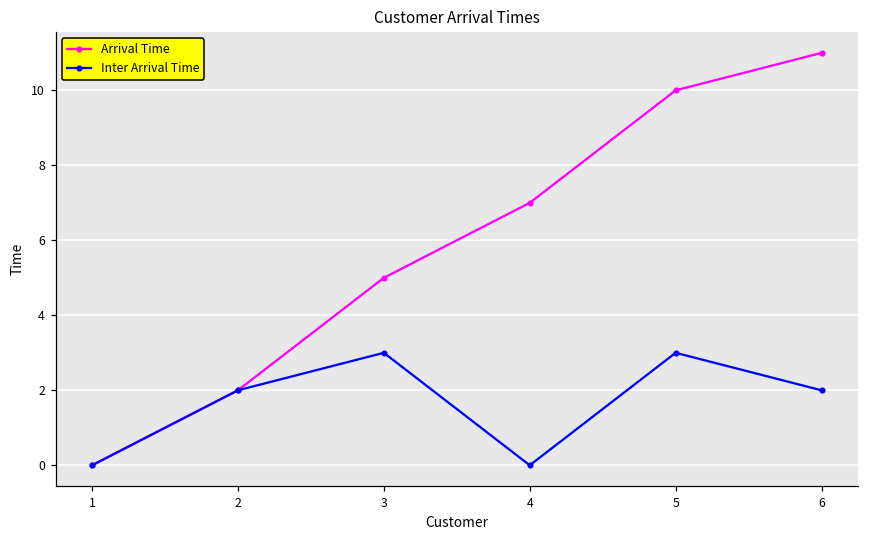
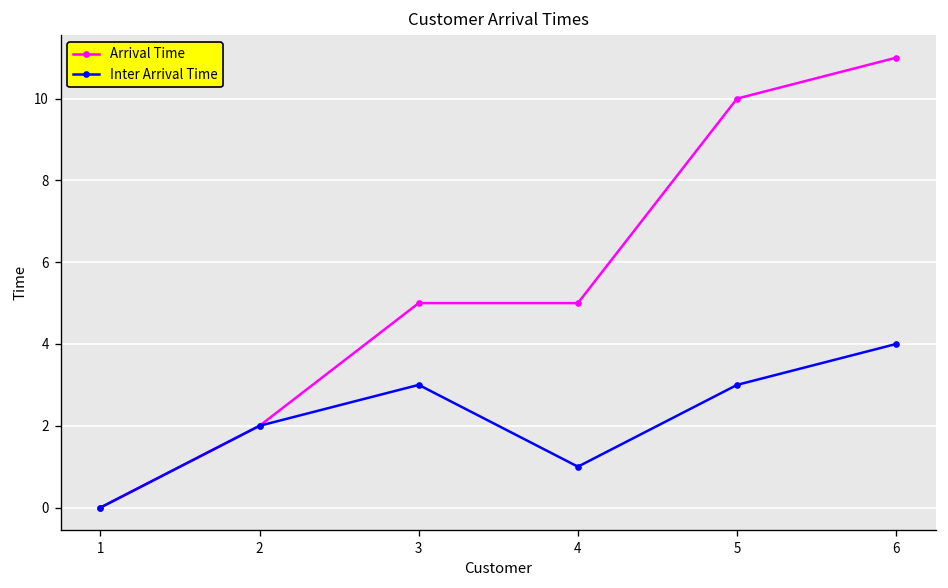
  {
    "Arrival Time": {
      "3": 5,
-     "4": 7,
+     "4": 5,
      "5": 10,
      "6": 11
    },
    "Inter Arrival Time": {
      "3": 3,
-     "4": 0,
+     "4": 1,
      "5": 3,
-     "6": 2
+     "6": 4
    }
  }
